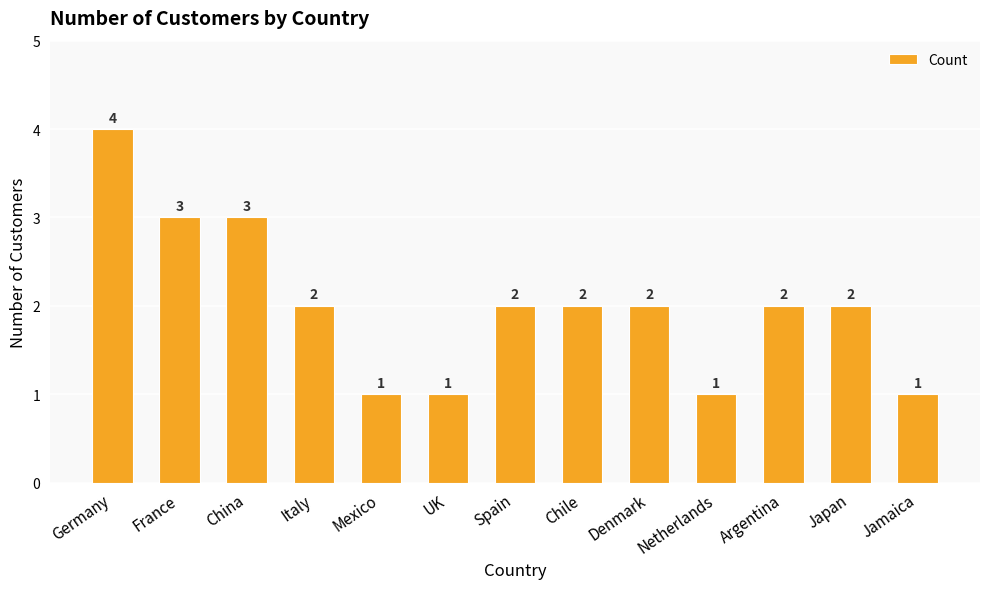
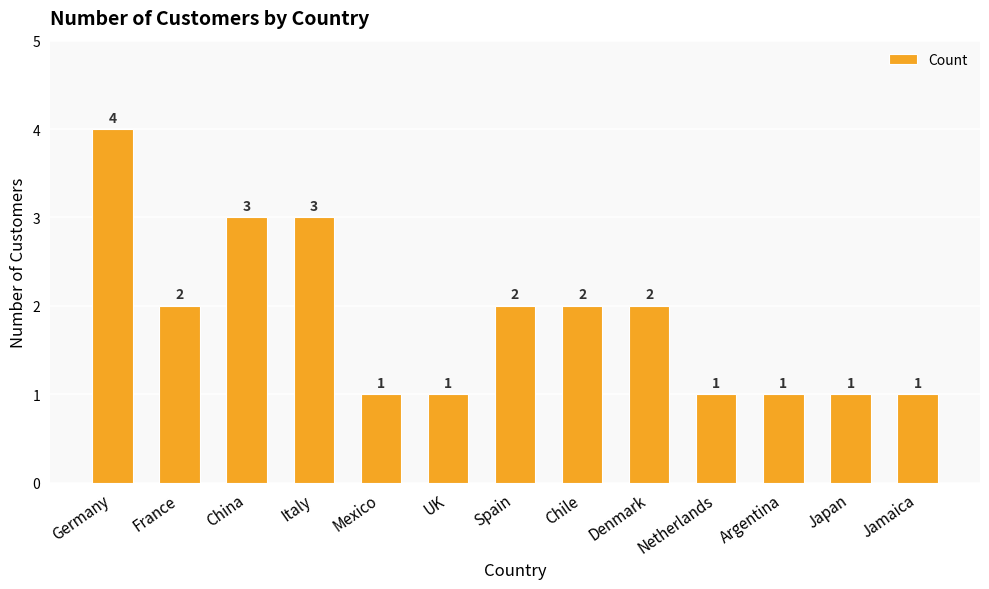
  {
    "Germany": 4,
-   "France": 3,
+   "France": 2,
    "China": 3,
-   "Italy": 2,
+   "Italy": 3,
    "Mexico": 1,
    "UK": 1,
    "Spain": 2,
    "Chile": 2,
    "Denmark": 2,
    "Netherlands": 1,
-   "Argentina": 2,
-   "Japan": 2,
+   "Argentina": 1,
+   "Japan": 1,
    "Jamaica": 1
  }
